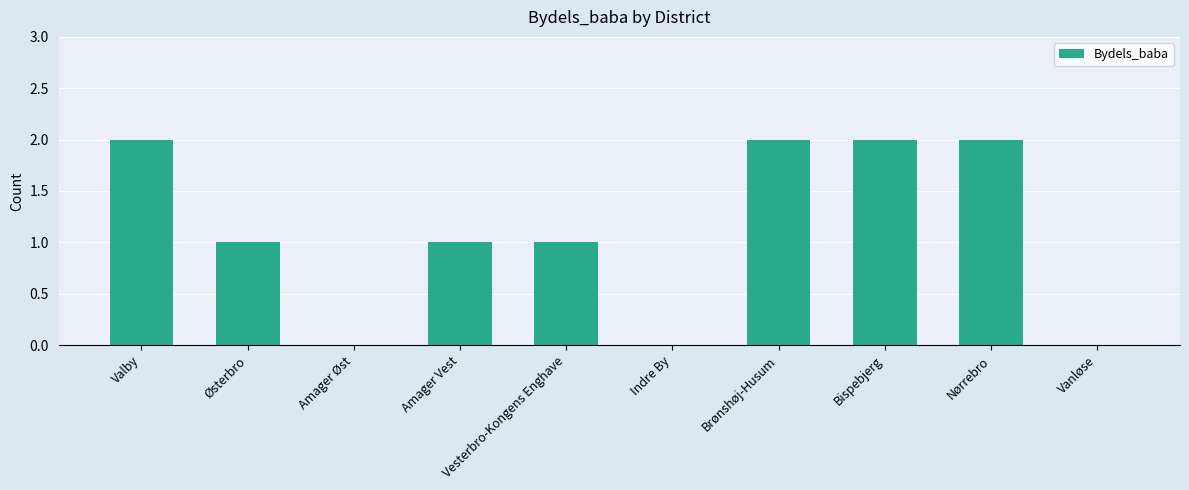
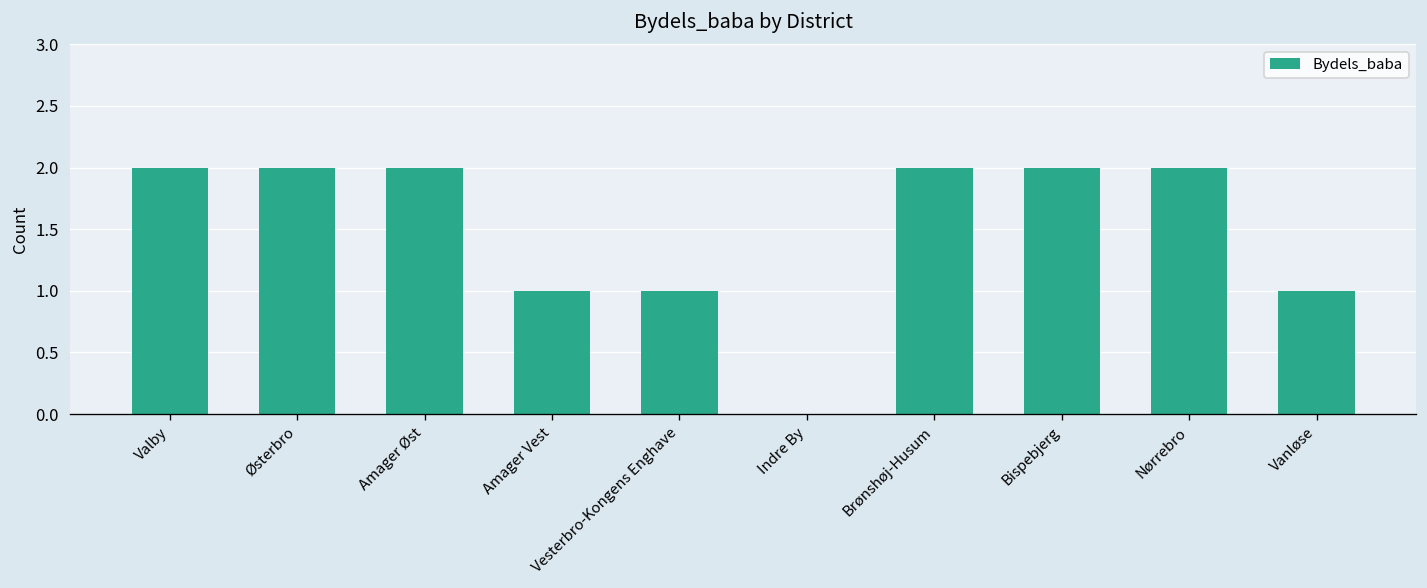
  {
    "Valby": 2,
-   "Østerbro": 1,
-   "Amager Øst": 0,
+   "Østerbro": 2,
+   "Amager Øst": 2,
    "Amager Vest": 1,
    "Vesterbro-Kongens Enghave": 1,
    "Indre By": 0,
    "Brønshøj-Husum": 2,
    "Bispebjerg": 2,
    "Nørrebro": 2,
-   "Vanløse": 0
+   "Vanløse": 1
  }
